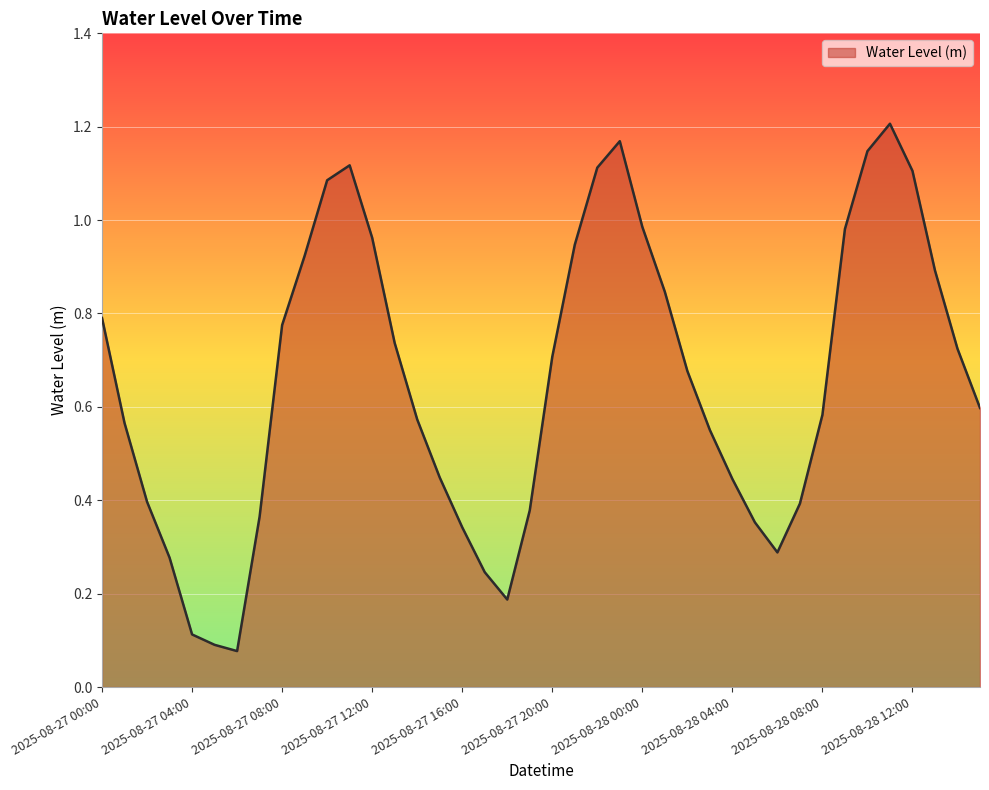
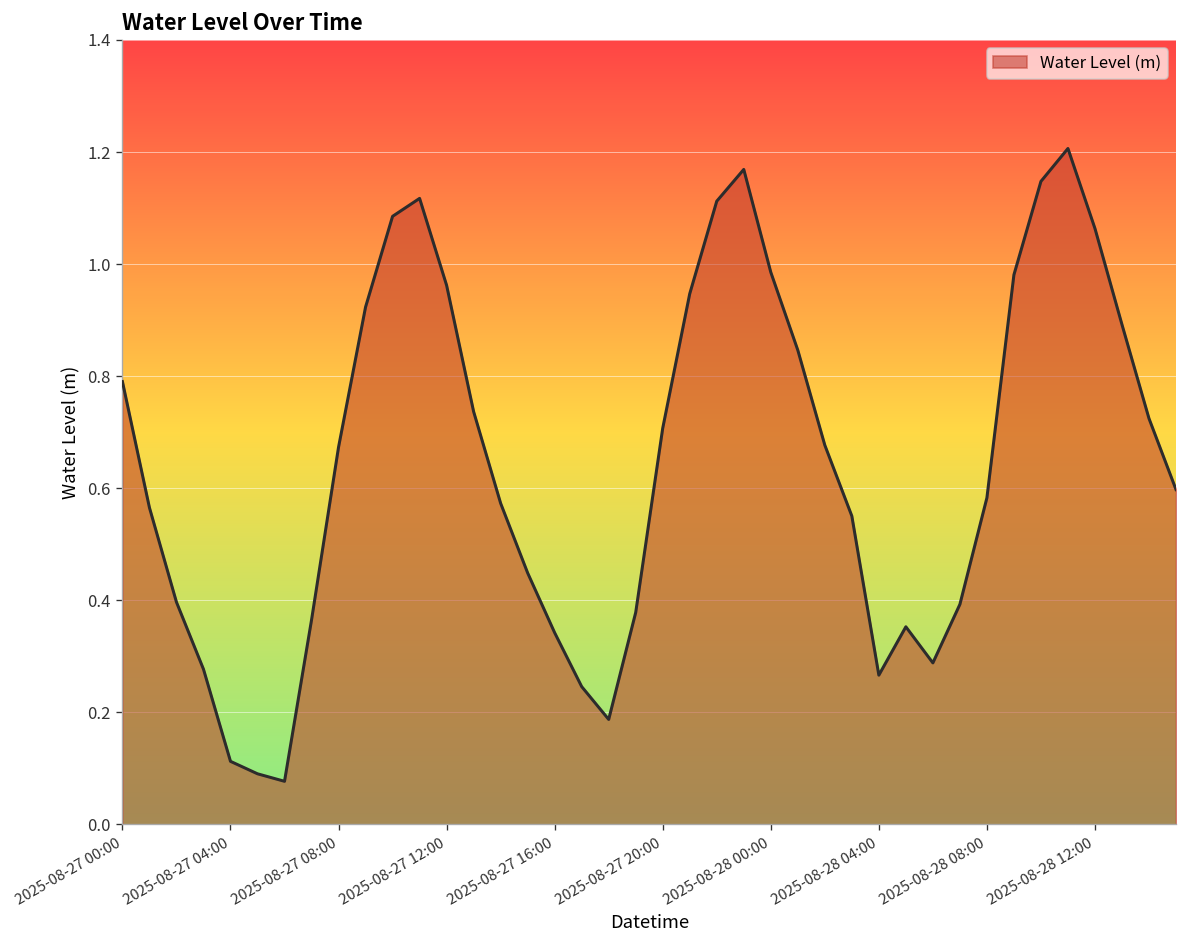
  {
    "2025-08-27 00:00": 0.79,
    "2025-08-27 04:00": 0.11,
-   "2025-08-27 08:00": 0.78,
+   "2025-08-27 08:00": 0.67,
    "2025-08-27 12:00": 0.96,
    "2025-08-27 16:00": 0.34,
    "2025-08-27 20:00": 0.71,
    "2025-08-28 00:00": 0.99,
-   "2025-08-28 04:00": 0.45,
+   "2025-08-28 04:00": 0.27,
    "2025-08-28 08:00": 0.58,
-   "2025-08-28 12:00": 1.11
+   "2025-08-28 12:00": 1.06
  }
